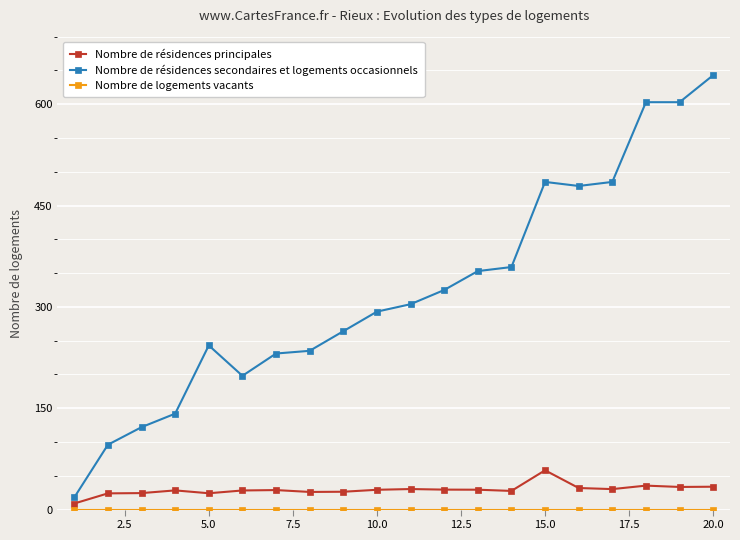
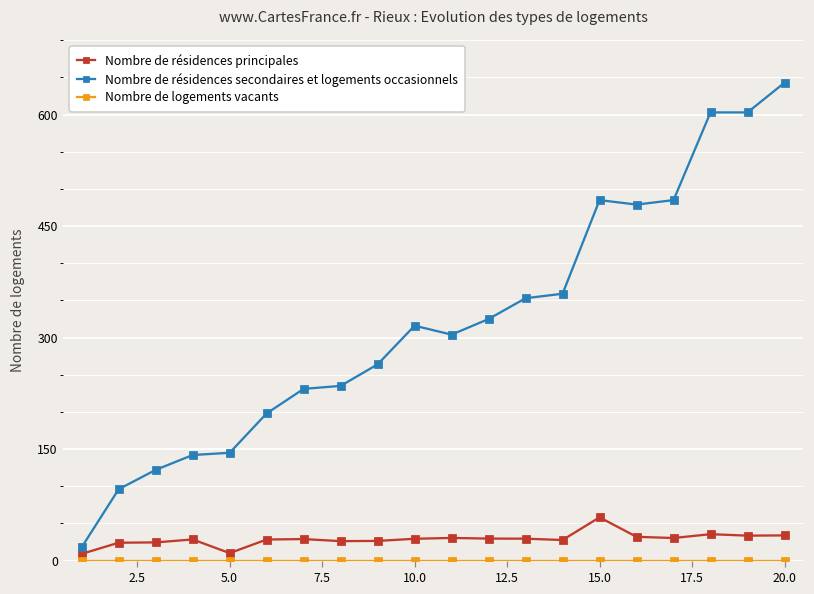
  {
    "Nombre de résidences principales": {
-     "5.0": 20,
+     "5.0": 10,
      "10.0": 30,
      "15.0": 60,
      "20.0": 30
    },
    "Nombre de résidences secondaires et logements occasionnels": {
-     "5.0": 240,
-     "10.0": 290,
+     "5.0": 150,
+     "10.0": 320,
      "15.0": 490,
      "20.0": 640
    },
    "Nombre de logements vacants": {
      "5.0": 0,
      "10.0": 0,
      "15.0": 0,
      "20.0": 0
    }
  }
